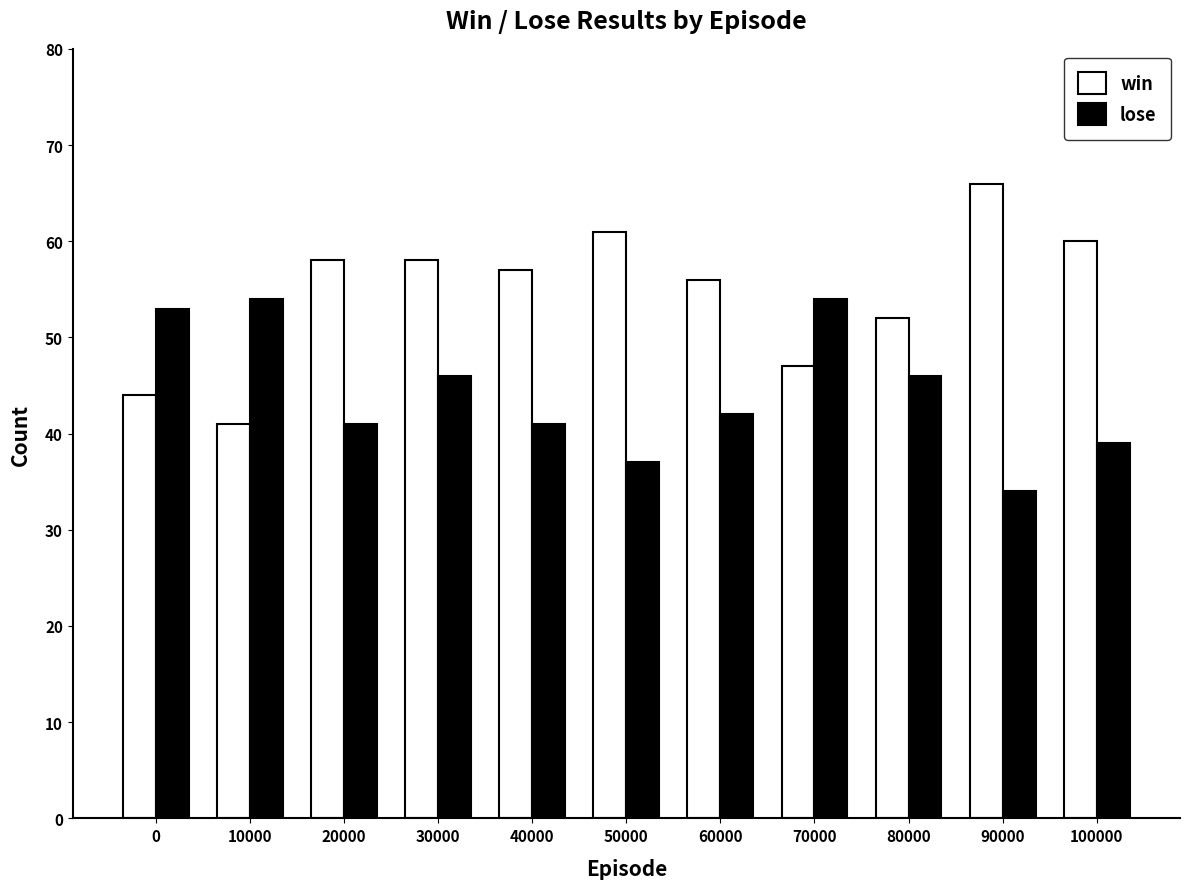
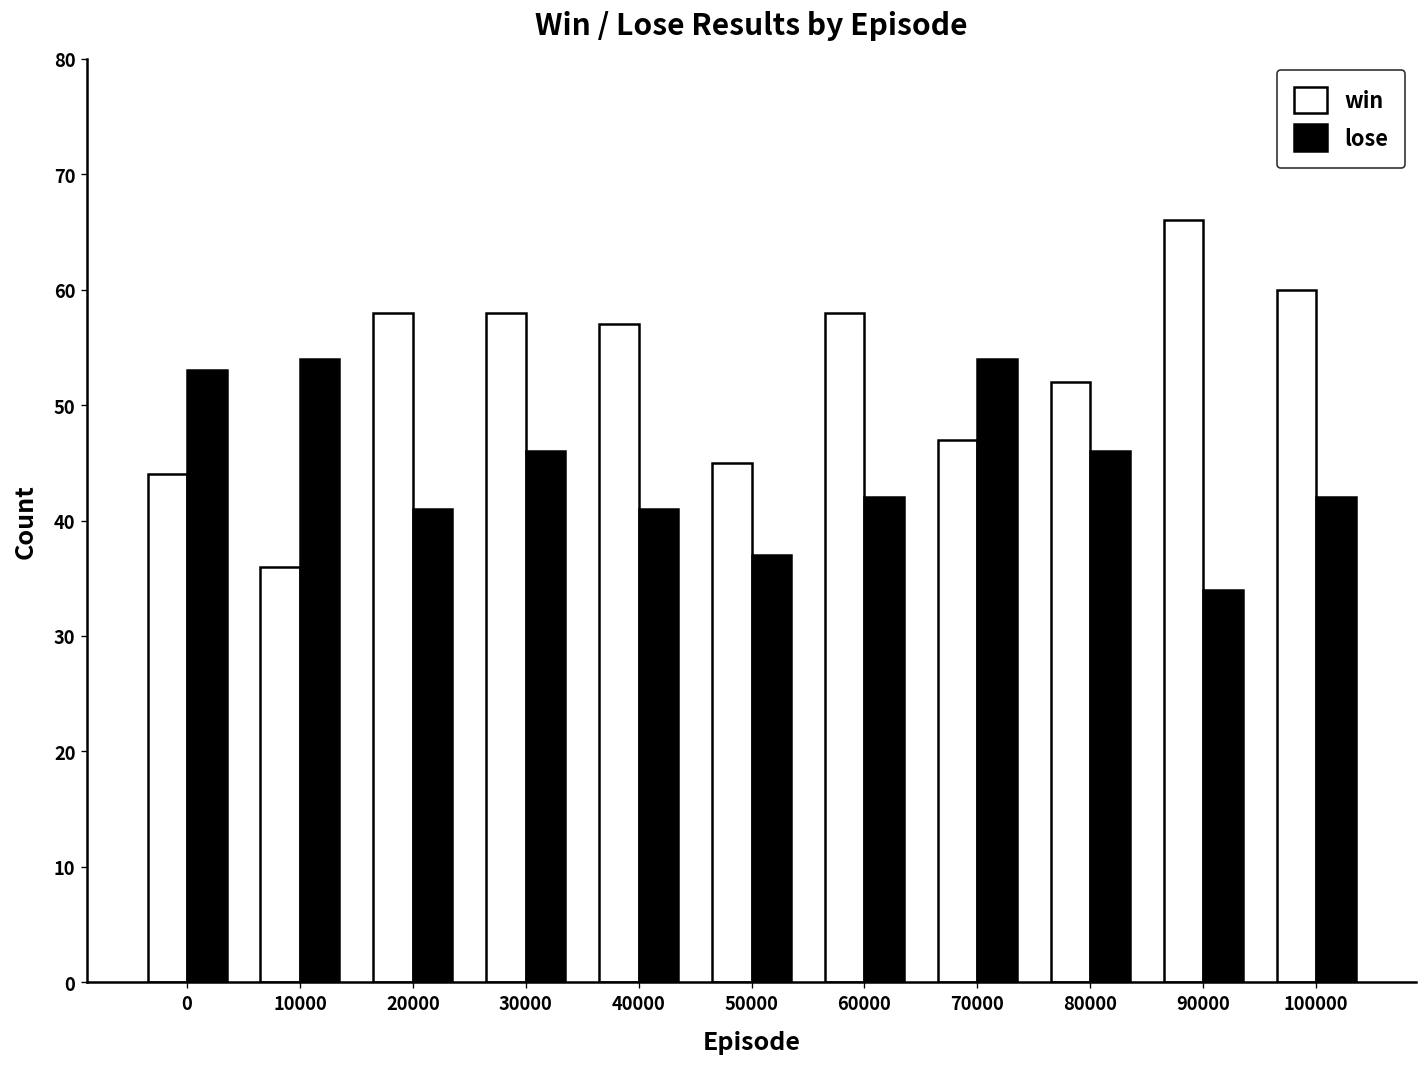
  {
    "win": {
      "0": 44,
-     "10000": 41,
+     "10000": 36,
      "20000": 58,
      "30000": 58,
      "40000": 57,
-     "50000": 61,
-     "60000": 56,
+     "50000": 45,
+     "60000": 58,
      "70000": 47,
      "80000": 52,
      "90000": 66,
      "100000": 60
    },
    "lose": {
      "0": 53,
      "10000": 54,
      "20000": 41,
      "30000": 46,
      "40000": 41,
      "50000": 37,
      "60000": 42,
      "70000": 54,
      "80000": 46,
      "90000": 34,
-     "100000": 39
+     "100000": 42
    }
  }
